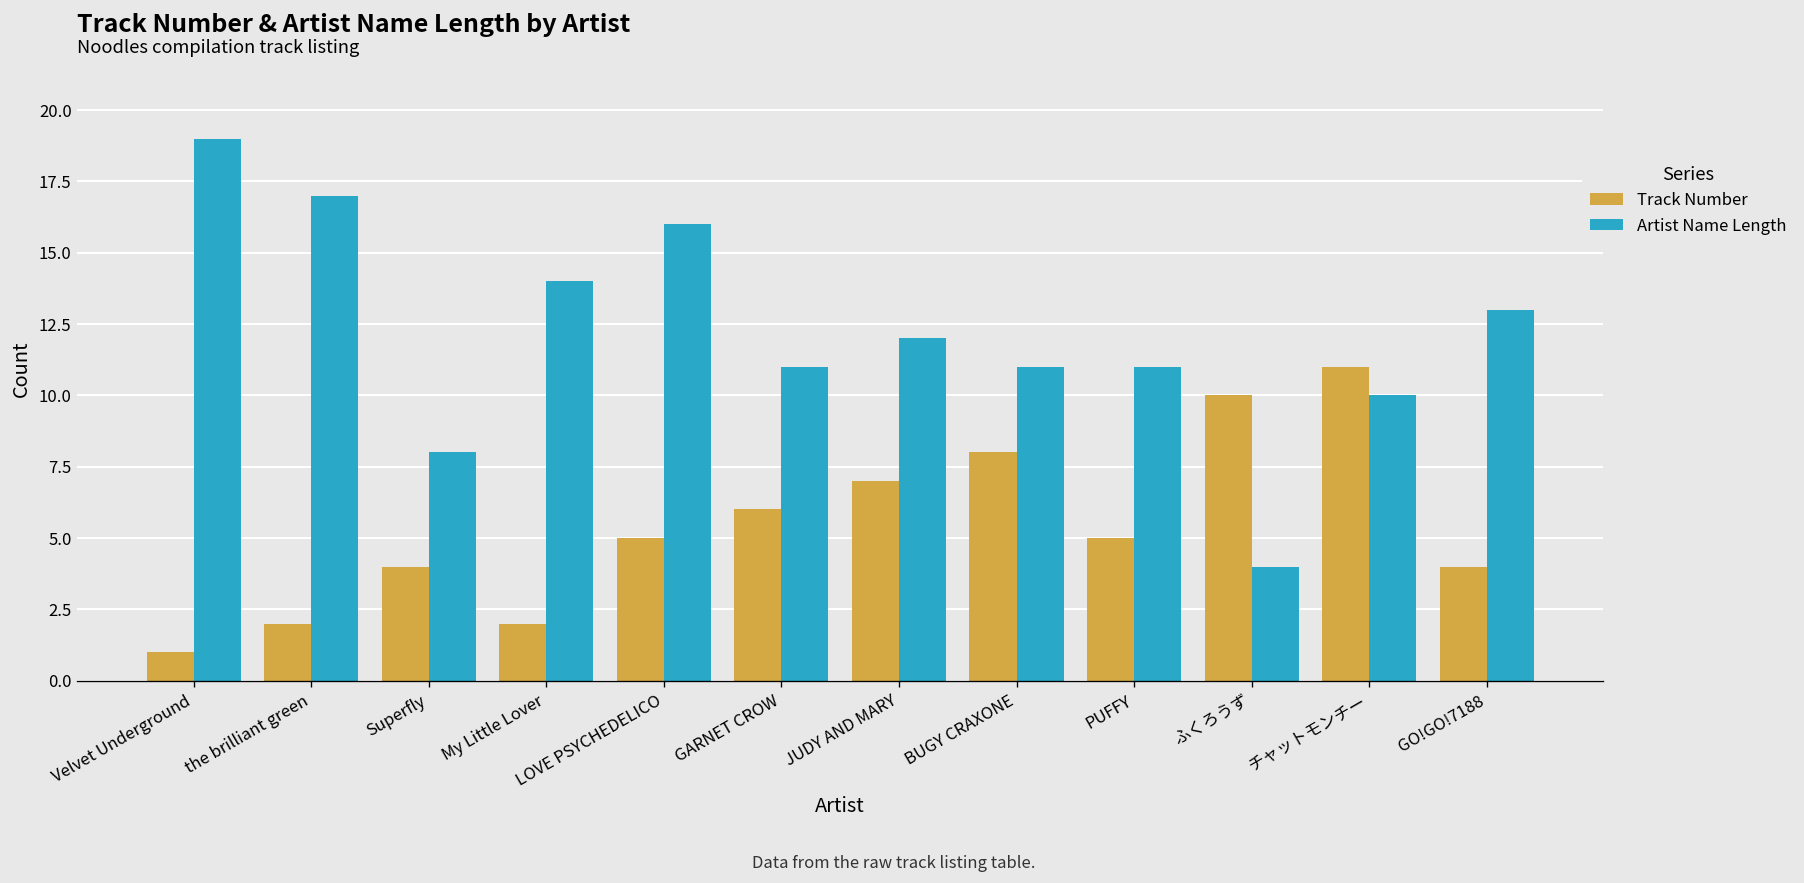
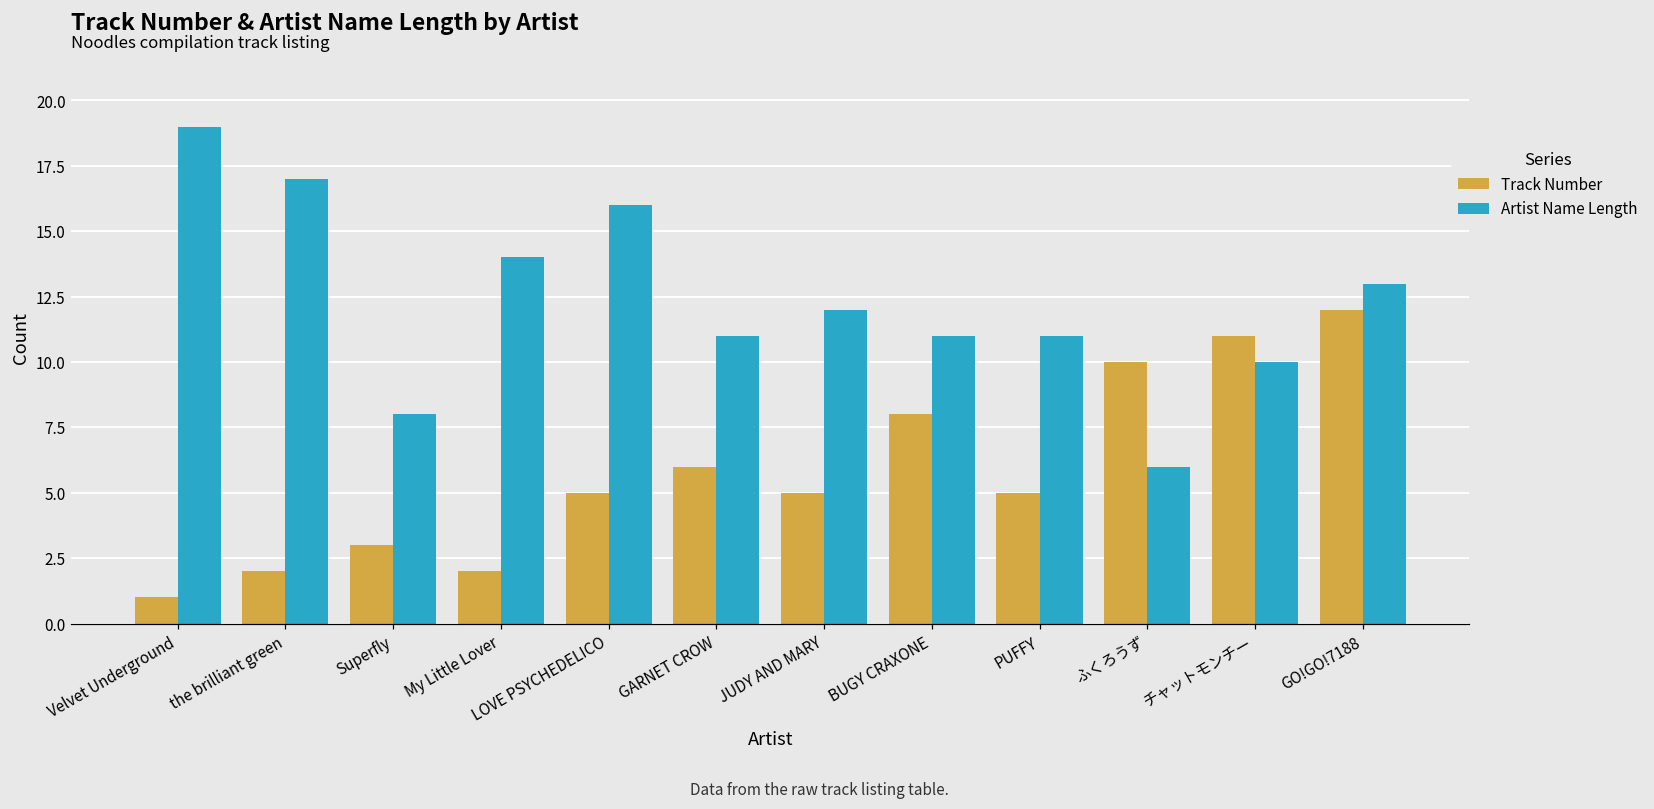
  {
    "Track Number": {
      "Velvet Underground": 1,
      "the brilliant green": 2,
-     "Superfly": 4,
+     "Superfly": 3,
      "My Little Lover": 2,
      "LOVE PSYCHEDELICO": 5,
      "GARNET CROW": 6,
-     "JUDY AND MARY": 7,
+     "JUDY AND MARY": 5,
      "BUGY CRAXONE": 8,
      "PUFFY": 5,
      "ふくろうず": 10,
      "チャットモンチー": 11,
-     "GO!GO!7188": 4
+     "GO!GO!7188": 12
    },
    "Artist Name Length": {
      "Velvet Underground": 19,
      "the brilliant green": 17,
      "Superfly": 8,
      "My Little Lover": 14,
      "LOVE PSYCHEDELICO": 16,
      "GARNET CROW": 11,
      "JUDY AND MARY": 12,
      "BUGY CRAXONE": 11,
      "PUFFY": 11,
-     "ふくろうず": 4,
+     "ふくろうず": 6,
      "チャットモンチー": 10,
      "GO!GO!7188": 13
    }
  }
